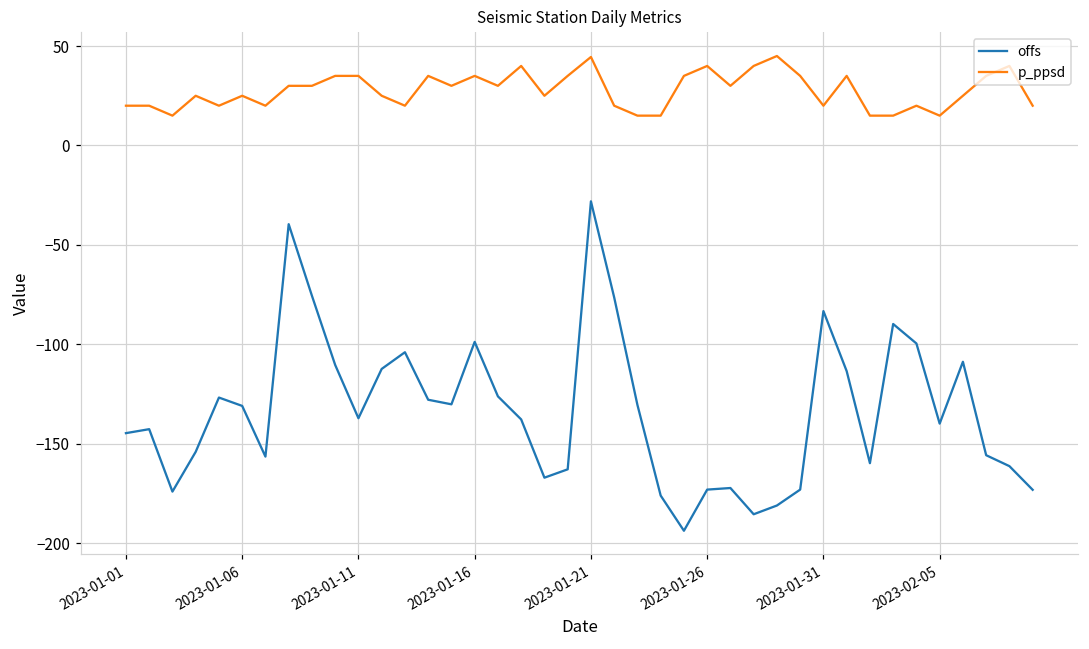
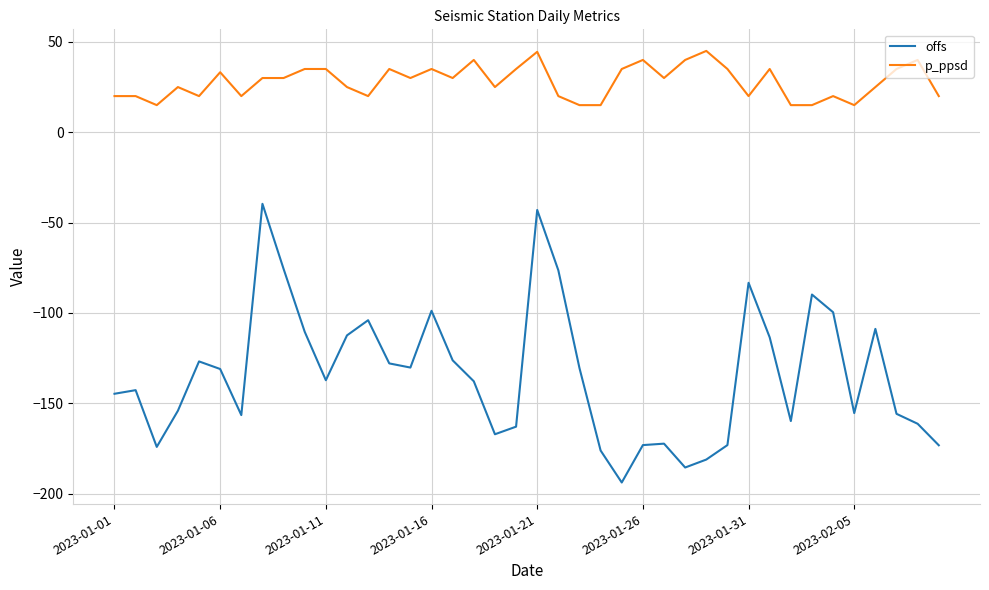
  {
    "offs": {
      "2023-01-01": -145,
      "2023-01-06": -131,
      "2023-01-11": -137,
      "2023-01-16": -99,
-     "2023-01-21": -28,
+     "2023-01-21": -43,
      "2023-01-26": -173,
      "2023-01-31": -83,
-     "2023-02-05": -140
+     "2023-02-05": -155
    },
    "p_ppsd": {
      "2023-01-01": 20,
-     "2023-01-06": 25,
+     "2023-01-06": 33,
      "2023-01-11": 35,
      "2023-01-16": 35,
      "2023-01-21": 45,
      "2023-01-26": 40,
      "2023-01-31": 20,
      "2023-02-05": 15
    }
  }
